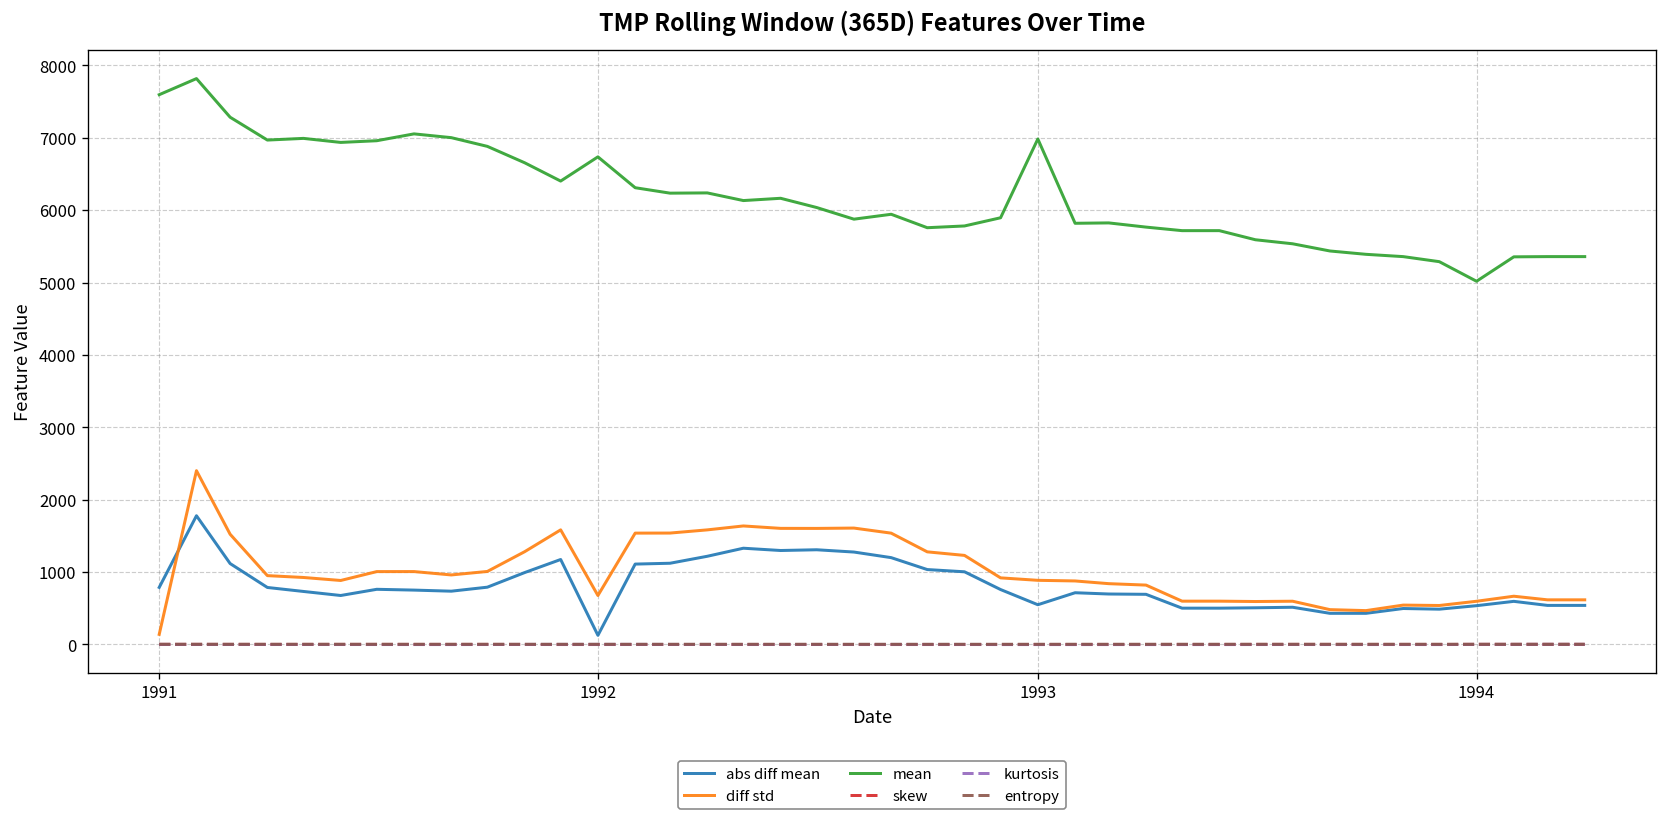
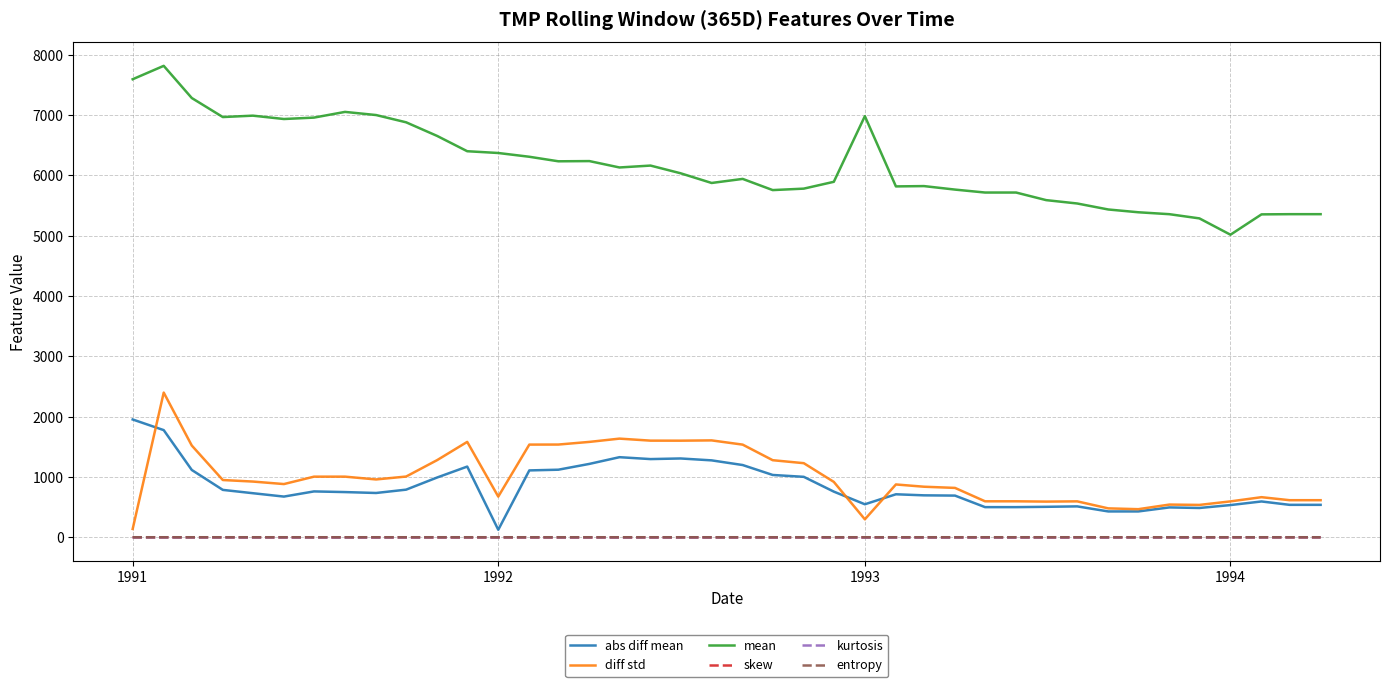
  {
    "abs diff mean": {
-     "1991": 800,
+     "1991": 2000,
      "1992": 100,
      "1993": 500,
      "1994": 500
    },
    "diff std": {
      "1991": 100,
      "1992": 700,
-     "1993": 900,
+     "1993": 300,
      "1994": 600
    },
    "mean": {
      "1991": 7600,
-     "1992": 6700,
+     "1992": 6400,
      "1993": 7000,
      "1994": 5000
    },
    "entropy": {
      "1991": 0,
      "1992": 0,
      "1993": 0,
      "1994": 0
    }
  }
